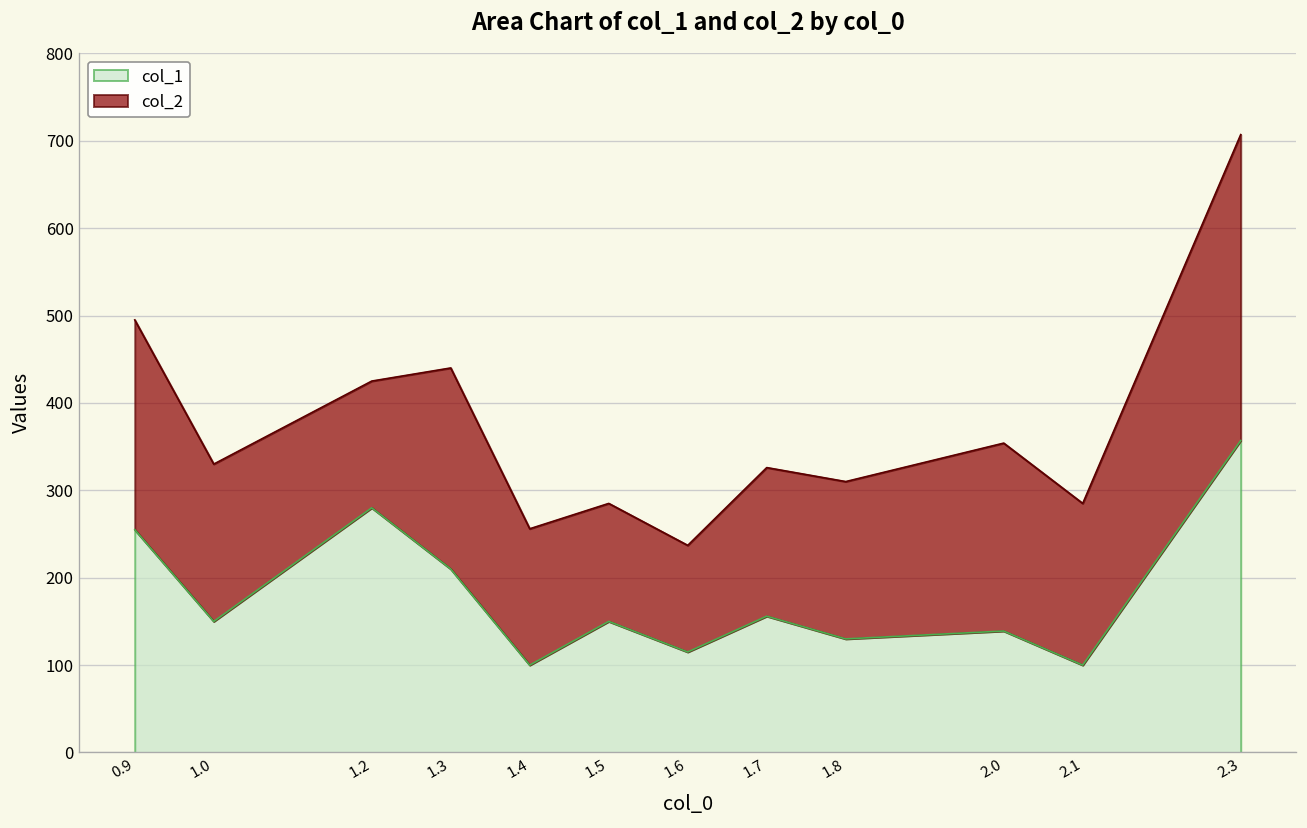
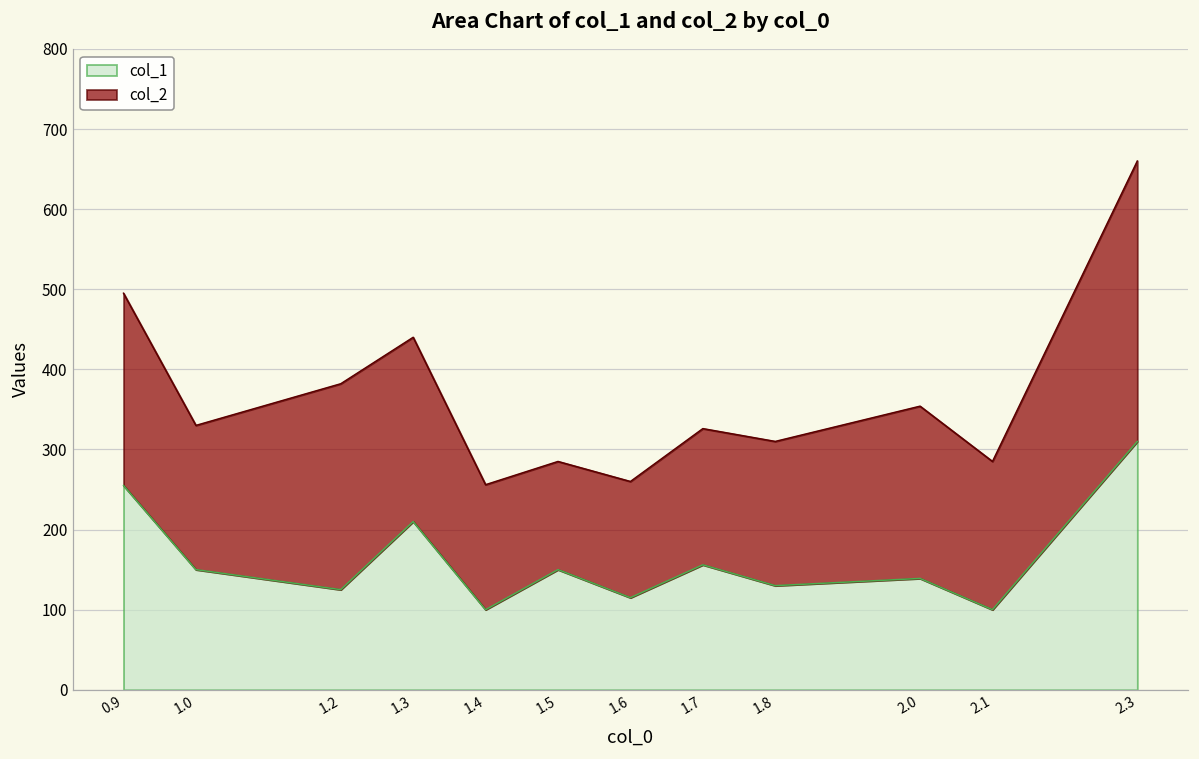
  {
    "col_1": {
      "0.9": 260,
      "1.0": 150,
-     "1.2": 280,
+     "1.2": 130,
      "1.3": 210,
      "1.4": 100,
      "1.5": 150,
      "1.6": 120,
      "1.7": 160,
      "1.8": 130,
      "2.0": 140,
      "2.1": 100,
-     "2.3": 360
+     "2.3": 310
    },
    "col_2": {
      "0.9": 240,
      "1.0": 180,
-     "1.2": 150,
+     "1.2": 260,
      "1.3": 230,
      "1.4": 160,
      "1.5": 140,
-     "1.6": 120,
+     "1.6": 150,
      "1.7": 170,
      "1.8": 180,
      "2.0": 220,
      "2.1": 190,
      "2.3": 350
    }
  }
